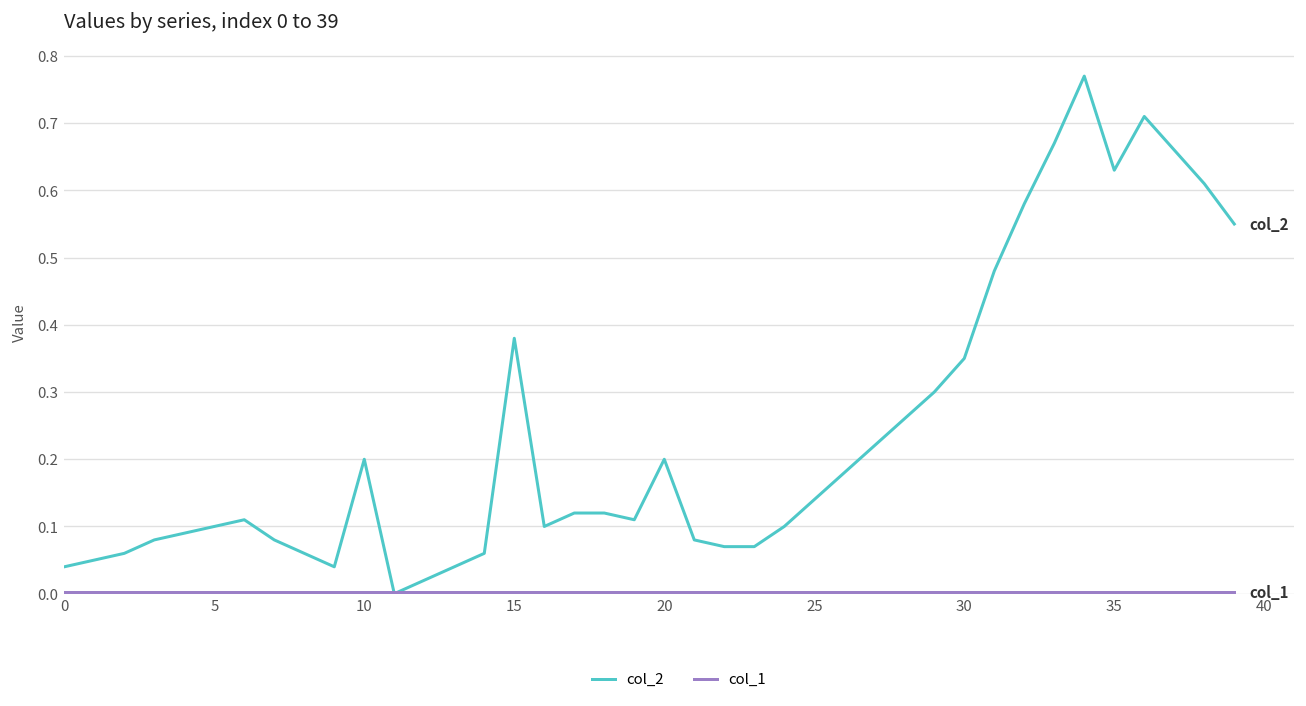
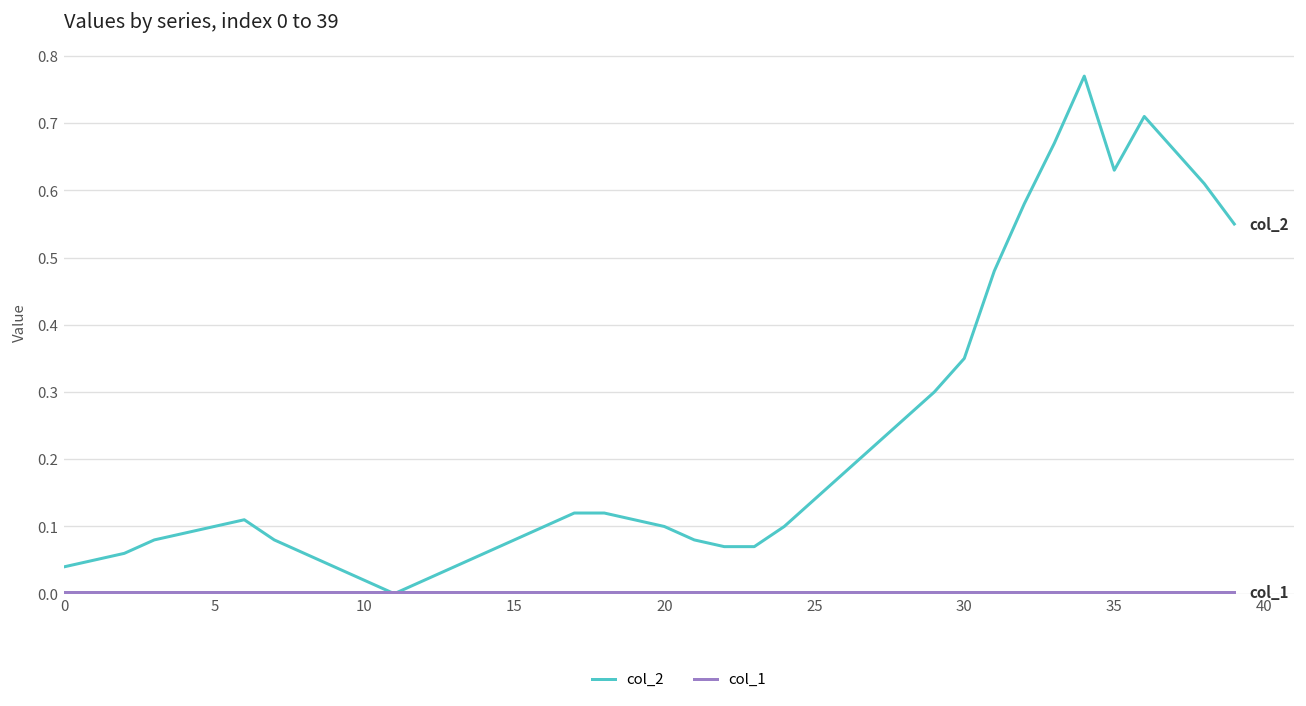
  {
    "col_2": {
      "0": 0.04,
      "5": 0.10,
-     "10": 0.20,
-     "15": 0.38,
-     "20": 0.2,
+     "10": 0.02,
+     "15": 0.08,
+     "20": 0.1,
      "25": 0.14,
      "30": 0.35,
      "35": 0.63
    },
    "col_1": {
      "0": 0.00,
      "5": 0.00,
      "10": 0.00,
      "15": 0.00,
      "20": 0.00,
      "25": 0.00,
      "30": 0.00,
      "35": 0.00
    }
  }
